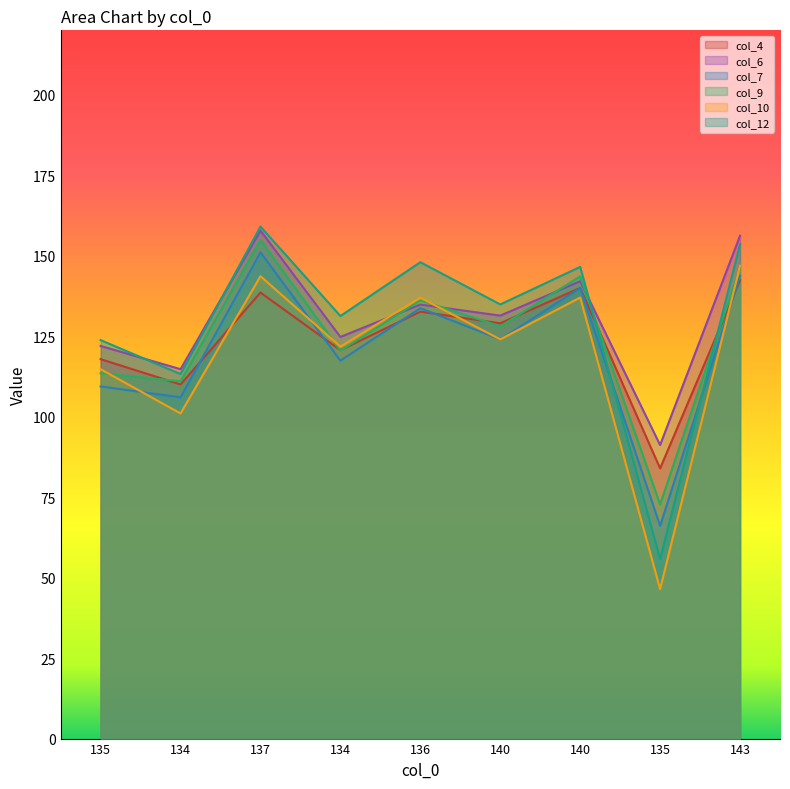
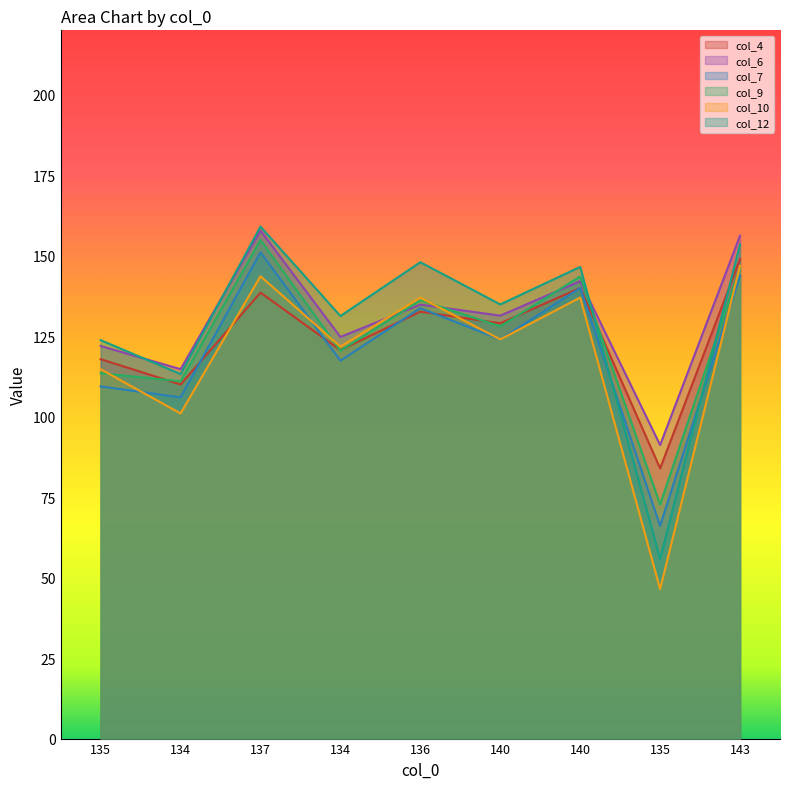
  {
    "col_4": {
      "137": 139,
      "136": 133,
-     "143": 142
+     "143": 149
    },
    "col_6": {
      "137": 158,
      "136": 135,
      "143": 156
    },
    "col_10": {
      "137": 144
    }
  }
